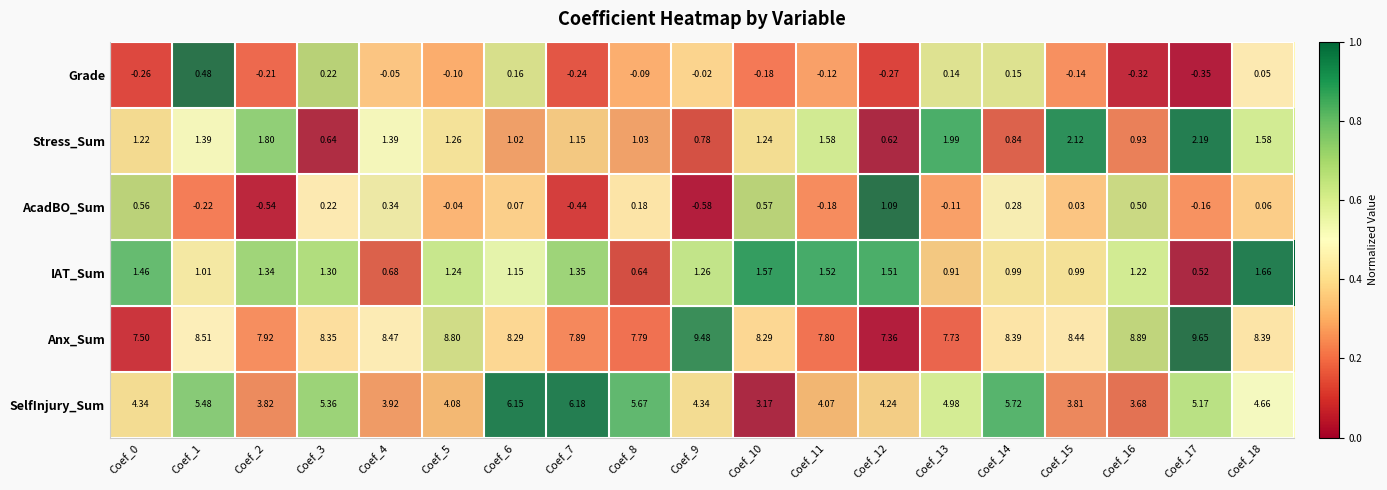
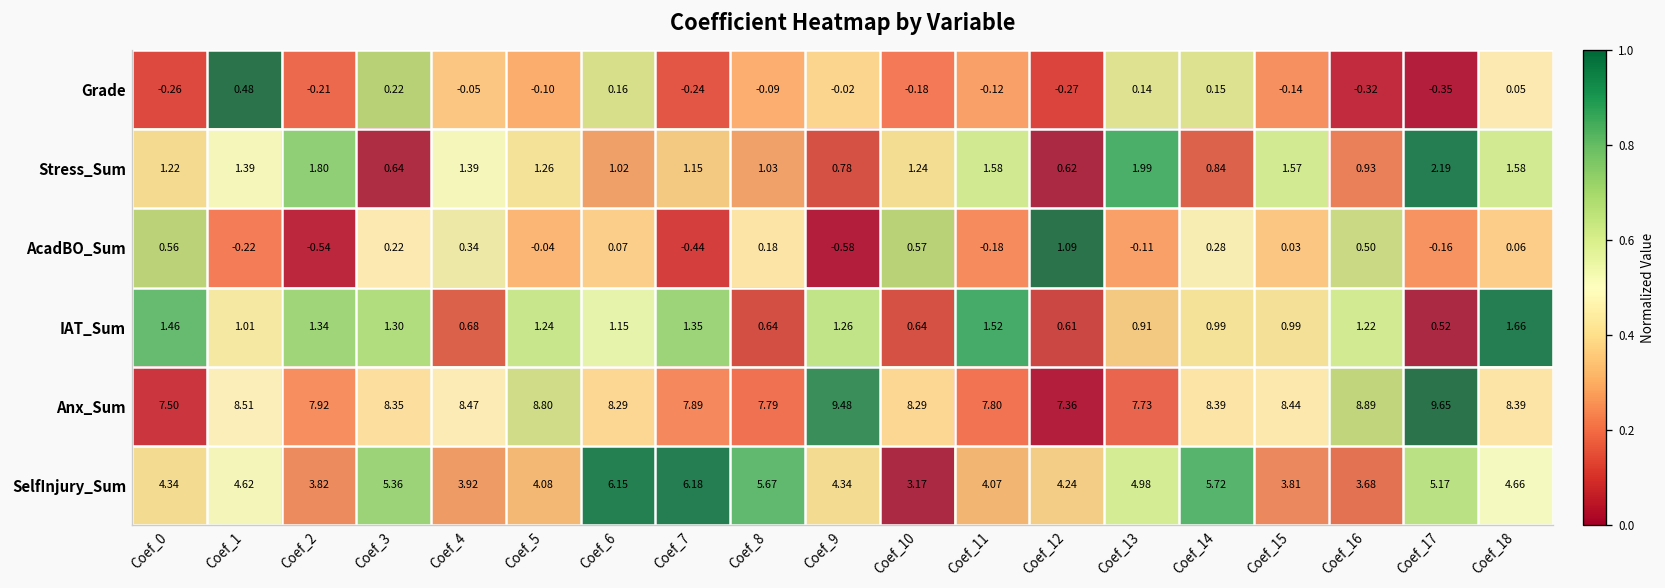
  {
    "Grade": {
      "Coef_0": -0.26,
      "Coef_1": 0.48,
      "Coef_2": -0.21,
      "Coef_3": 0.22,
      "Coef_4": -0.05,
      "Coef_5": -0.10,
      "Coef_6": 0.16,
      "Coef_7": -0.24,
      "Coef_8": -0.09,
      "Coef_9": -0.02,
      "Coef_10": -0.18,
      "Coef_11": -0.12,
      "Coef_12": -0.27,
      "Coef_13": 0.14,
      "Coef_14": 0.15,
      "Coef_15": -0.14,
      "Coef_16": -0.32,
      "Coef_17": -0.35,
      "Coef_18": 0.05
    },
    "Stress_Sum": {
      "Coef_0": 1.22,
      "Coef_1": 1.39,
      "Coef_2": 1.80,
      "Coef_3": 0.64,
      "Coef_4": 1.39,
      "Coef_5": 1.26,
      "Coef_6": 1.02,
      "Coef_7": 1.15,
      "Coef_8": 1.03,
      "Coef_9": 0.78,
      "Coef_10": 1.24,
      "Coef_11": 1.58,
      "Coef_12": 0.62,
      "Coef_13": 1.99,
      "Coef_14": 0.84,
-     "Coef_15": 2.12,
+     "Coef_15": 1.57,
      "Coef_16": 0.93,
      "Coef_17": 2.19,
      "Coef_18": 1.58
    },
    "AcadBO_Sum": {
      "Coef_0": 0.56,
      "Coef_1": -0.22,
      "Coef_2": -0.54,
      "Coef_3": 0.22,
      "Coef_4": 0.34,
      "Coef_5": -0.04,
      "Coef_6": 0.07,
      "Coef_7": -0.44,
      "Coef_8": 0.18,
      "Coef_9": -0.58,
      "Coef_10": 0.57,
      "Coef_11": -0.18,
      "Coef_12": 1.09,
      "Coef_13": -0.11,
      "Coef_14": 0.28,
      "Coef_15": 0.03,
      "Coef_16": 0.50,
      "Coef_17": -0.16,
      "Coef_18": 0.06
    },
    "IAT_Sum": {
      "Coef_0": 1.46,
      "Coef_1": 1.01,
      "Coef_2": 1.34,
      "Coef_3": 1.30,
      "Coef_4": 0.68,
      "Coef_5": 1.24,
      "Coef_6": 1.15,
      "Coef_7": 1.35,
      "Coef_8": 0.64,
      "Coef_9": 1.26,
-     "Coef_10": 1.57,
+     "Coef_10": 0.64,
      "Coef_11": 1.52,
-     "Coef_12": 1.51,
+     "Coef_12": 0.61,
      "Coef_13": 0.91,
      "Coef_14": 0.99,
      "Coef_15": 0.99,
      "Coef_16": 1.22,
      "Coef_17": 0.52,
      "Coef_18": 1.66
    },
    "Anx_Sum": {
      "Coef_0": 7.50,
      "Coef_1": 8.51,
      "Coef_2": 7.92,
      "Coef_3": 8.35,
      "Coef_4": 8.47,
      "Coef_5": 8.80,
      "Coef_6": 8.29,
      "Coef_7": 7.89,
      "Coef_8": 7.79,
      "Coef_9": 9.48,
      "Coef_10": 8.29,
      "Coef_11": 7.80,
      "Coef_12": 7.36,
      "Coef_13": 7.73,
      "Coef_14": 8.39,
      "Coef_15": 8.44,
      "Coef_16": 8.89,
      "Coef_17": 9.65,
      "Coef_18": 8.39
    },
    "SelfInjury_Sum": {
      "Coef_0": 4.34,
-     "Coef_1": 5.48,
+     "Coef_1": 4.62,
      "Coef_2": 3.82,
      "Coef_3": 5.36,
      "Coef_4": 3.92,
      "Coef_5": 4.08,
      "Coef_6": 6.15,
      "Coef_7": 6.18,
      "Coef_8": 5.67,
      "Coef_9": 4.34,
      "Coef_10": 3.17,
      "Coef_11": 4.07,
      "Coef_12": 4.24,
      "Coef_13": 4.98,
      "Coef_14": 5.72,
      "Coef_15": 3.81,
      "Coef_16": 3.68,
      "Coef_17": 5.17,
      "Coef_18": 4.66
    }
  }
